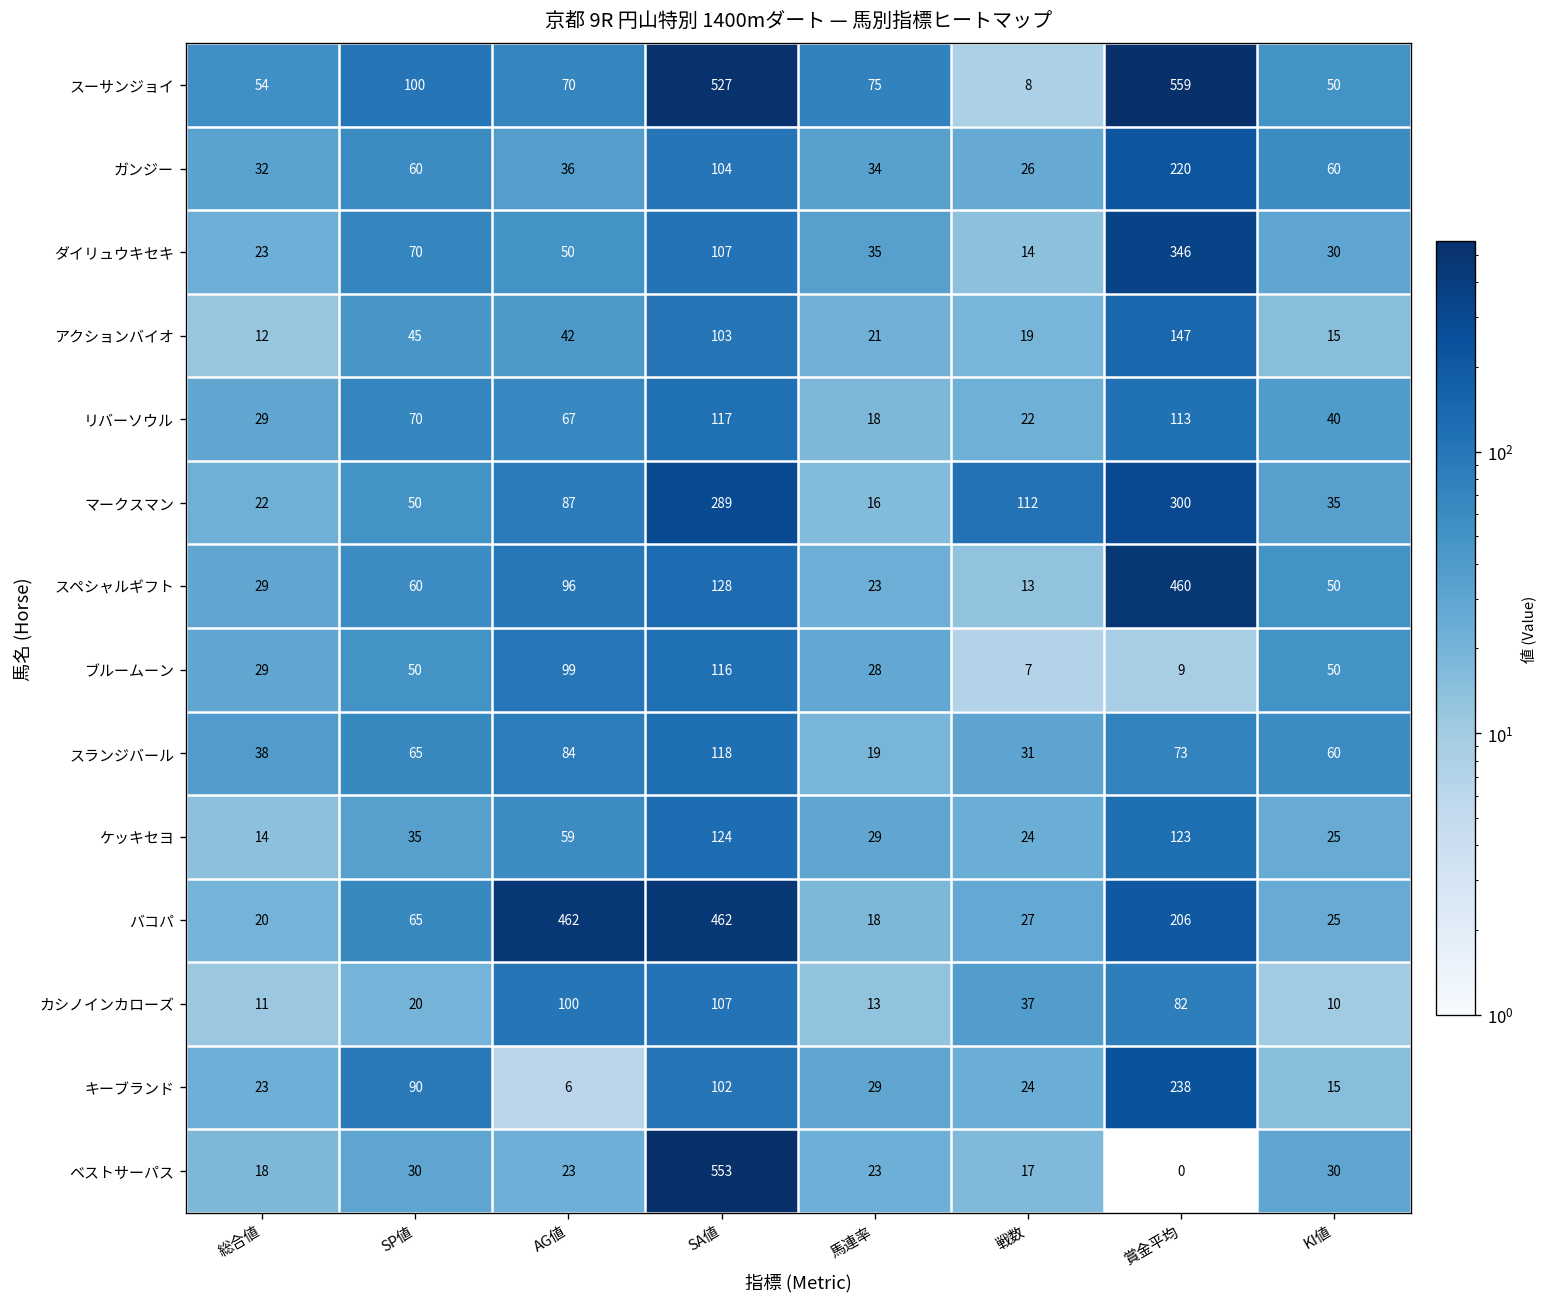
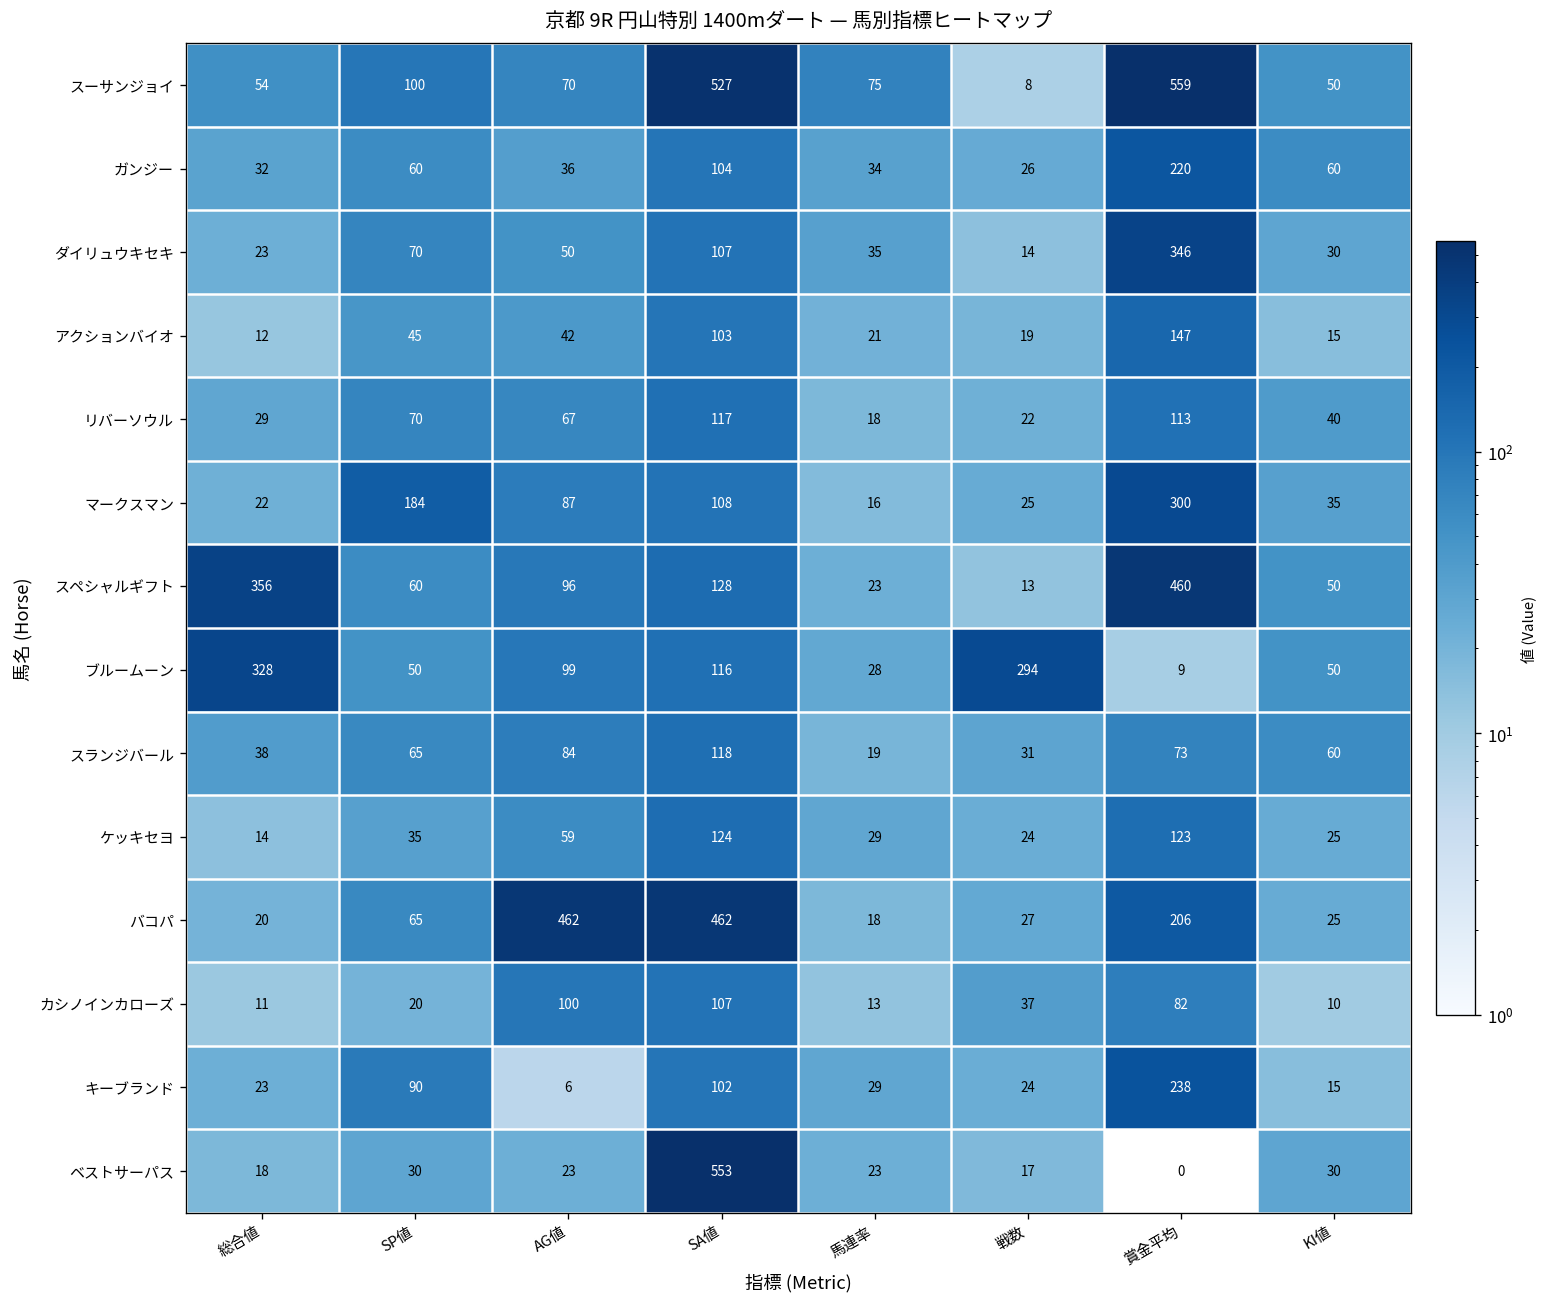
  {
    "スーサンジョイ": {
      "総合値": 54,
      "SP値": 100,
      "AG値": 70,
      "SA値": 527,
      "馬連率": 75,
      "戦数": 8,
      "賞金平均": 559,
      "KI値": 50
    },
    "ガンジー": {
      "総合値": 32,
      "SP値": 60,
      "AG値": 36,
      "SA値": 104,
      "馬連率": 34,
      "戦数": 26,
      "賞金平均": 220,
      "KI値": 60
    },
    "ダイリュウキセキ": {
      "総合値": 23,
      "SP値": 70,
      "AG値": 50,
      "SA値": 107,
      "馬連率": 35,
      "戦数": 14,
      "賞金平均": 346,
      "KI値": 30
    },
    "アクションバイオ": {
      "総合値": 12,
      "SP値": 45,
      "AG値": 42,
      "SA値": 103,
      "馬連率": 21,
      "戦数": 19,
      "賞金平均": 147,
      "KI値": 15
    },
    "リバーソウル": {
      "総合値": 29,
      "SP値": 70,
      "AG値": 67,
      "SA値": 117,
      "馬連率": 18,
      "戦数": 22,
      "賞金平均": 113,
      "KI値": 40
    },
    "マークスマン": {
      "総合値": 22,
-     "SP値": 50,
+     "SP値": 184,
      "AG値": 87,
-     "SA値": 289,
+     "SA値": 108,
      "馬連率": 16,
-     "戦数": 112,
+     "戦数": 25,
      "賞金平均": 300,
      "KI値": 35
    },
    "スペシャルギフト": {
-     "総合値": 29,
+     "総合値": 356,
      "SP値": 60,
      "AG値": 96,
      "SA値": 128,
      "馬連率": 23,
      "戦数": 13,
      "賞金平均": 460,
      "KI値": 50
    },
    "ブルームーン": {
-     "総合値": 29,
+     "総合値": 328,
      "SP値": 50,
      "AG値": 99,
      "SA値": 116,
      "馬連率": 28,
-     "戦数": 7,
+     "戦数": 294,
      "賞金平均": 9,
      "KI値": 50
    },
    "スランジバール": {
      "総合値": 38,
      "SP値": 65,
      "AG値": 84,
      "SA値": 118,
      "馬連率": 19,
      "戦数": 31,
      "賞金平均": 73,
      "KI値": 60
    },
    "ケッキセヨ": {
      "総合値": 14,
      "SP値": 35,
      "AG値": 59,
      "SA値": 124,
      "馬連率": 29,
      "戦数": 24,
      "賞金平均": 123,
      "KI値": 25
    },
    "バコパ": {
      "総合値": 20,
      "SP値": 65,
      "AG値": 462,
      "SA値": 462,
      "馬連率": 18,
      "戦数": 27,
      "賞金平均": 206,
      "KI値": 25
    },
    "カシノインカローズ": {
      "総合値": 11,
      "SP値": 20,
      "AG値": 100,
      "SA値": 107,
      "馬連率": 13,
      "戦数": 37,
      "賞金平均": 82,
      "KI値": 10
    },
    "キーブランド": {
      "総合値": 23,
      "SP値": 90,
      "AG値": 6,
      "SA値": 102,
      "馬連率": 29,
      "戦数": 24,
      "賞金平均": 238,
      "KI値": 15
    },
    "ベストサーパス": {
      "総合値": 18,
      "SP値": 30,
      "AG値": 23,
      "SA値": 553,
      "馬連率": 23,
      "戦数": 17,
      "賞金平均": 0,
      "KI値": 30
    }
  }
